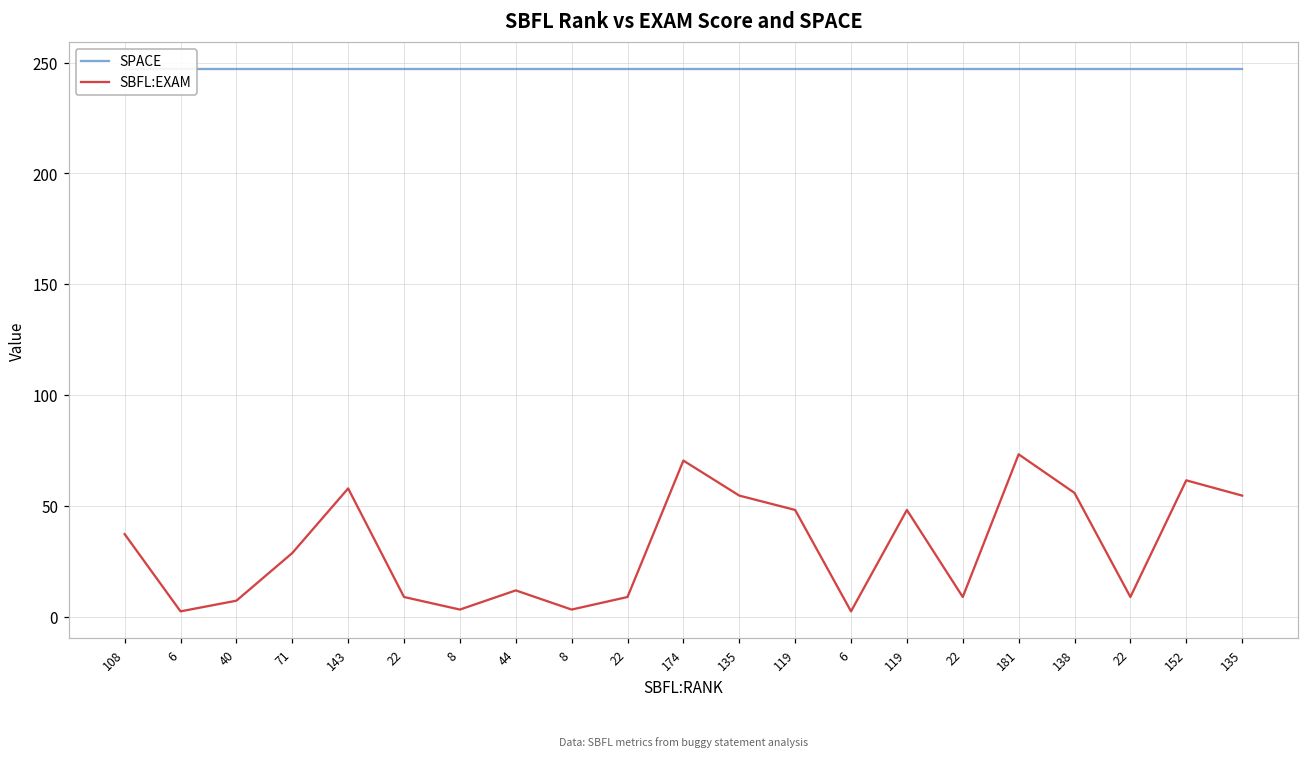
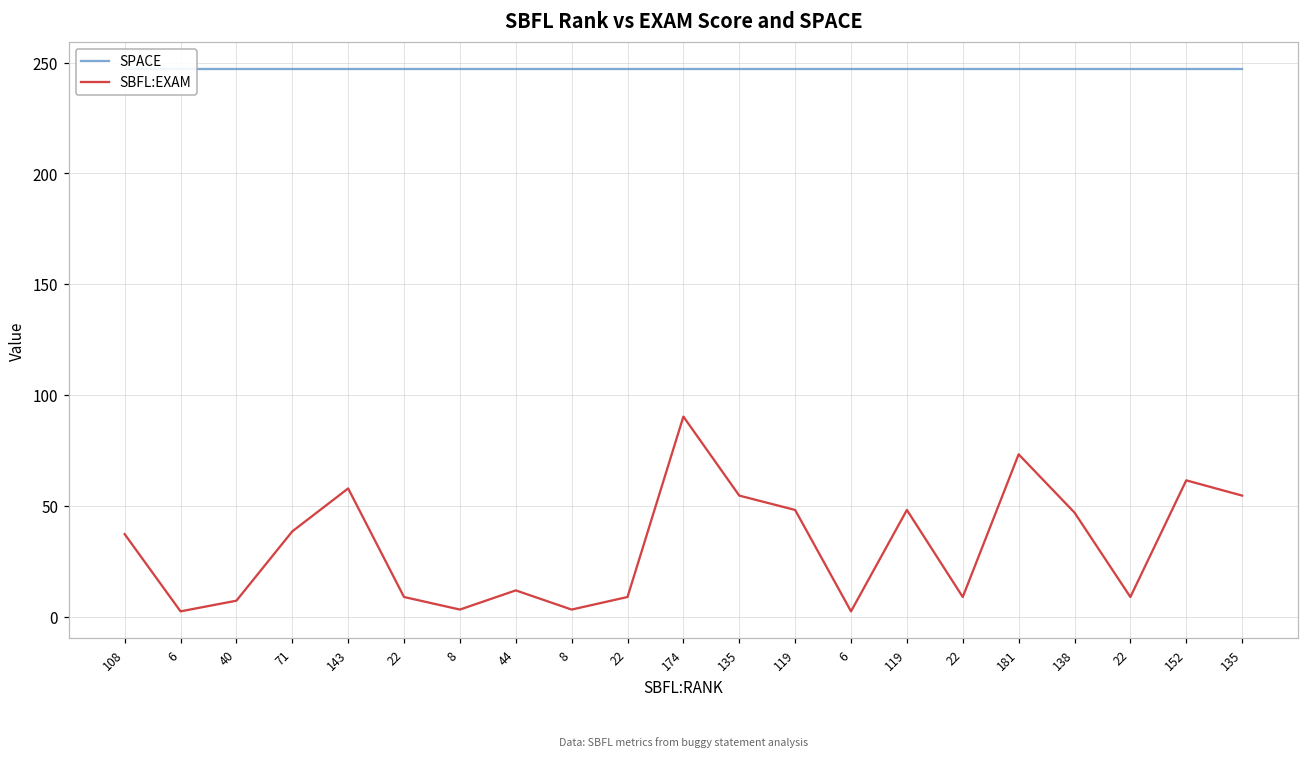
  {
    "SPACE": {
      "40": 247,
      "71": 247,
      "143": 247,
      "44": 247,
      "174": 247,
      "181": 247,
      "138": 247,
      "152": 247
    },
    "SBFL:EXAM": {
      "108": 37,
      "40": 7,
-     "71": 29,
+     "71": 39,
      "143": 58,
      "44": 12,
-     "174": 70,
+     "174": 90,
      "181": 73,
-     "138": 56,
+     "138": 47,
      "152": 62
    }
  }
